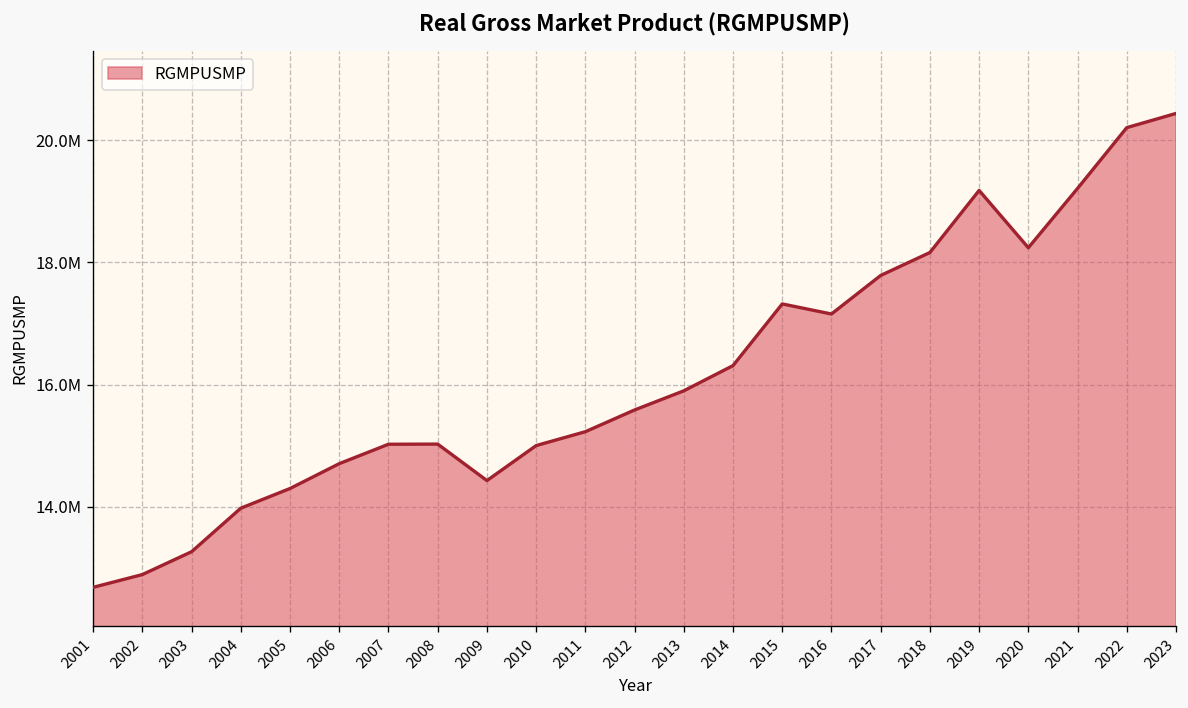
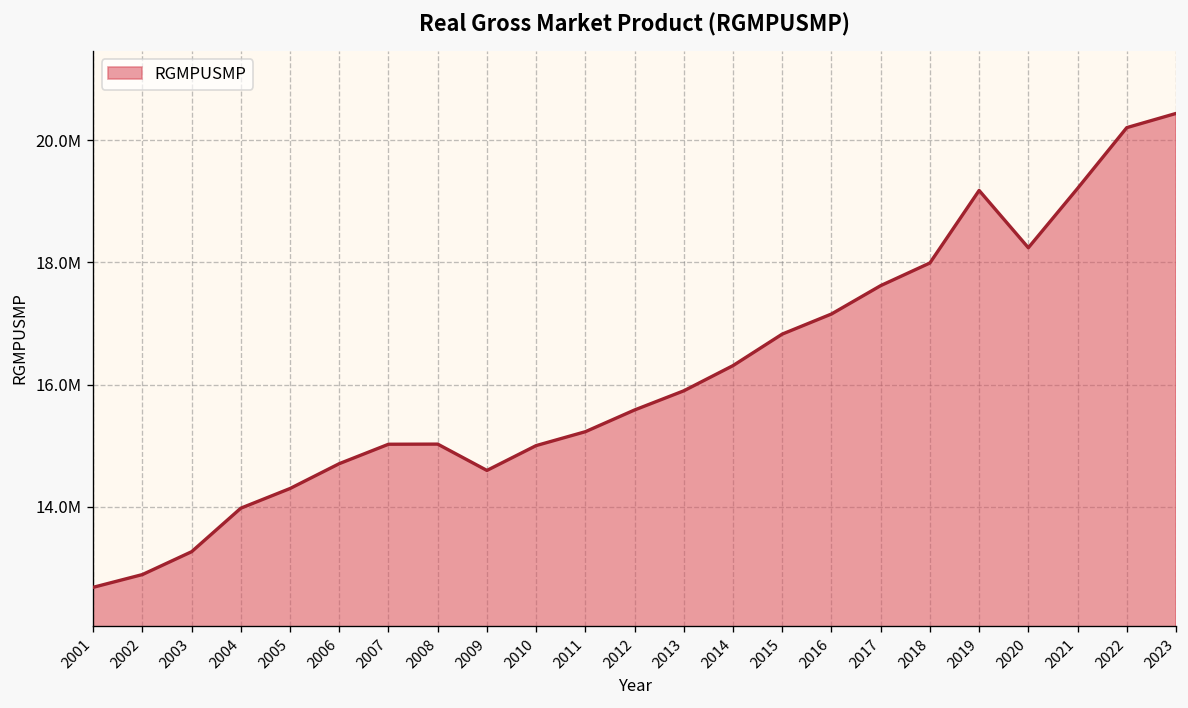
  {
    "2001": 12700000,
    "2002": 12900000,
    "2003": 13300000,
    "2004": 14000000,
    "2005": 14300000,
    "2006": 14700000,
    "2007": 15000000,
    "2008": 15000000,
-   "2009": 14400000,
+   "2009": 14600000,
    "2010": 15000000,
    "2011": 15200000,
    "2012": 15600000,
    "2013": 15900000,
    "2014": 16300000,
-   "2015": 17300000,
+   "2015": 16800000,
    "2016": 17200000,
-   "2017": 17800000,
-   "2018": 18200000,
+   "2017": 17600000,
+   "2018": 18000000,
    "2019": 19200000,
    "2020": 18200000,
    "2021": 19200000,
    "2022": 20200000,
    "2023": 20400000
  }
